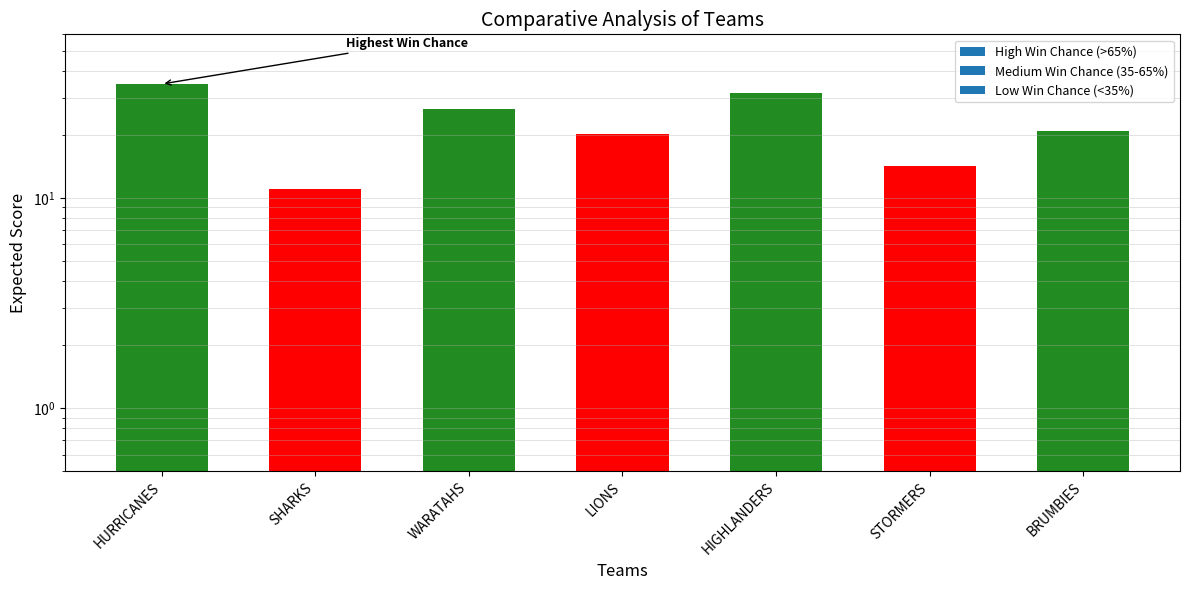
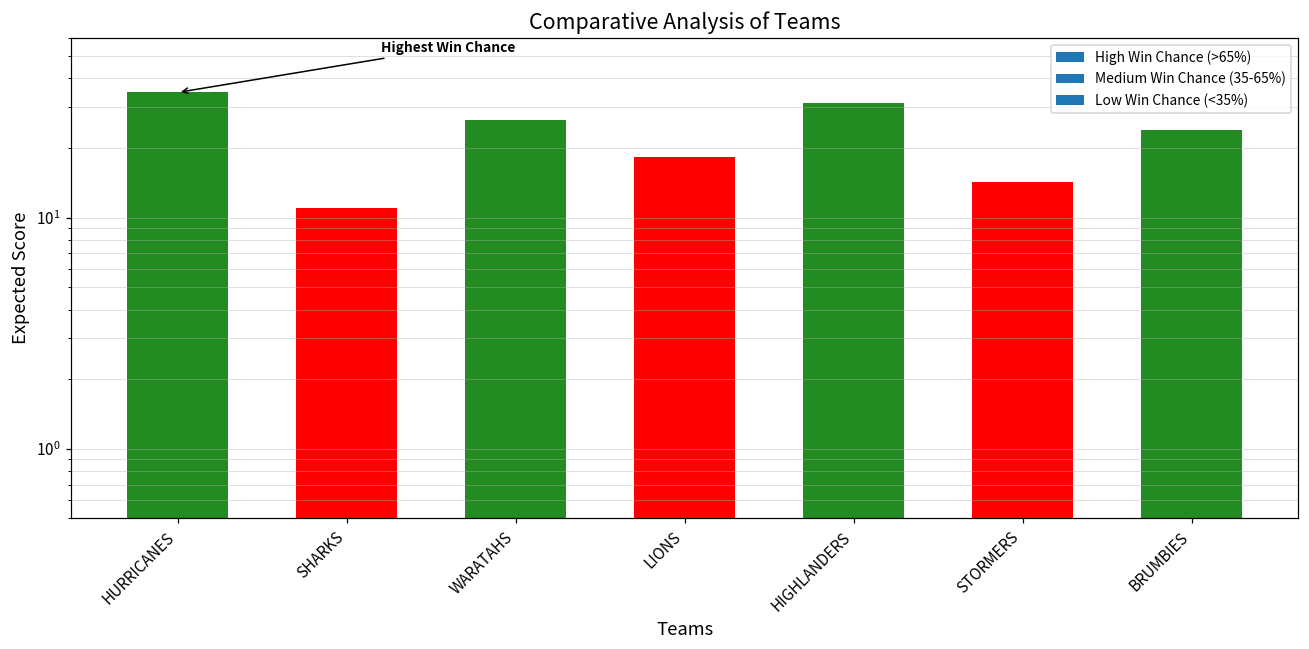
  {
    "HURRICANES": 35,
    "SHARKS": 11,
    "WARATAHS": 27,
-   "LIONS": 20,
+   "LIONS": 18,
    "HIGHLANDERS": 31,
    "STORMERS": 14,
-   "BRUMBIES": 21
+   "BRUMBIES": 24
  }
